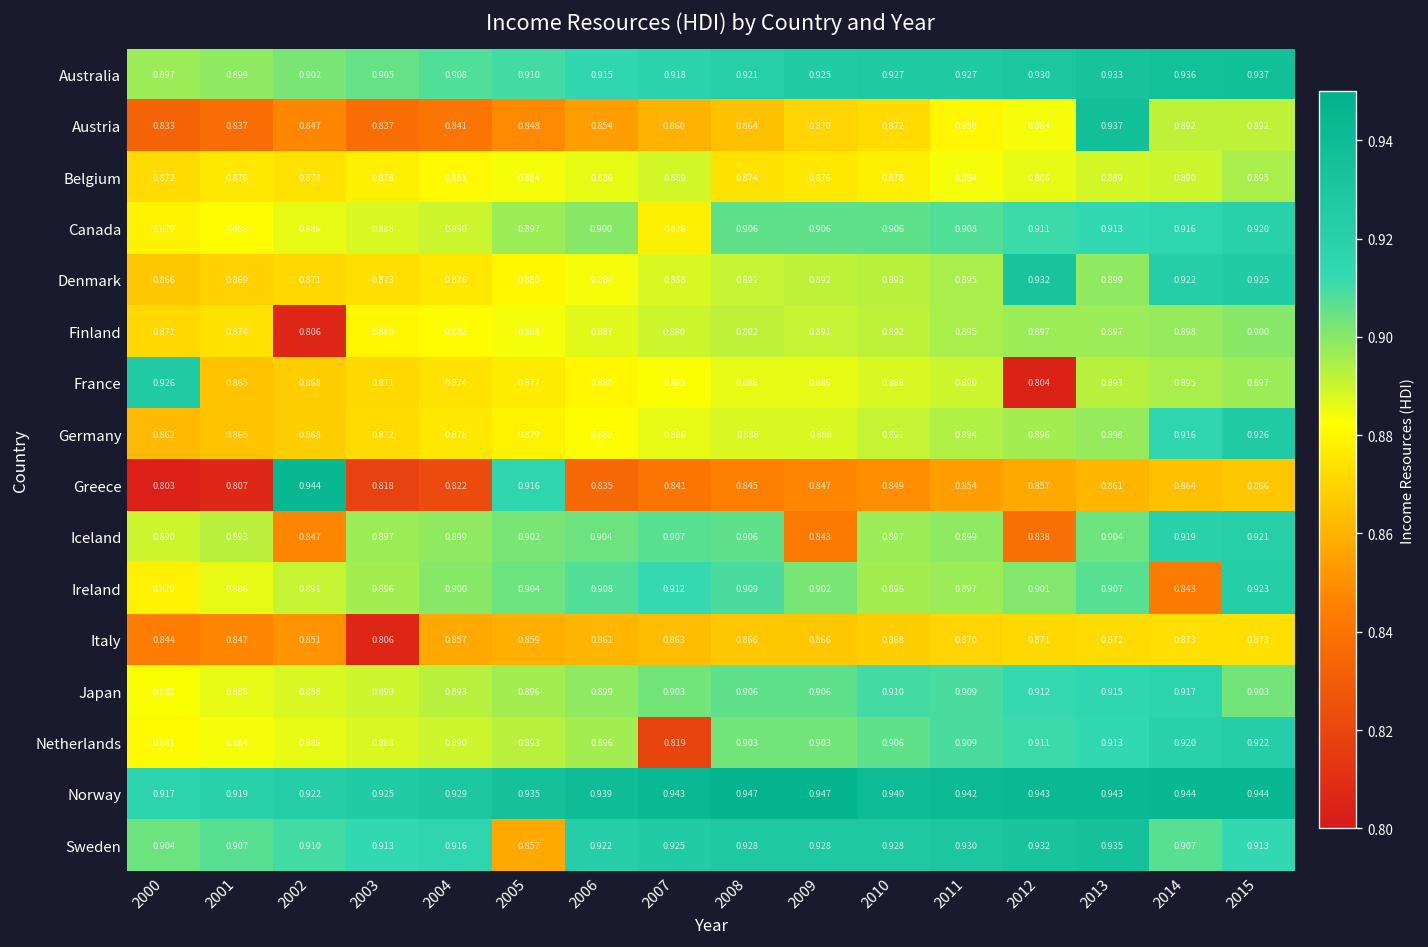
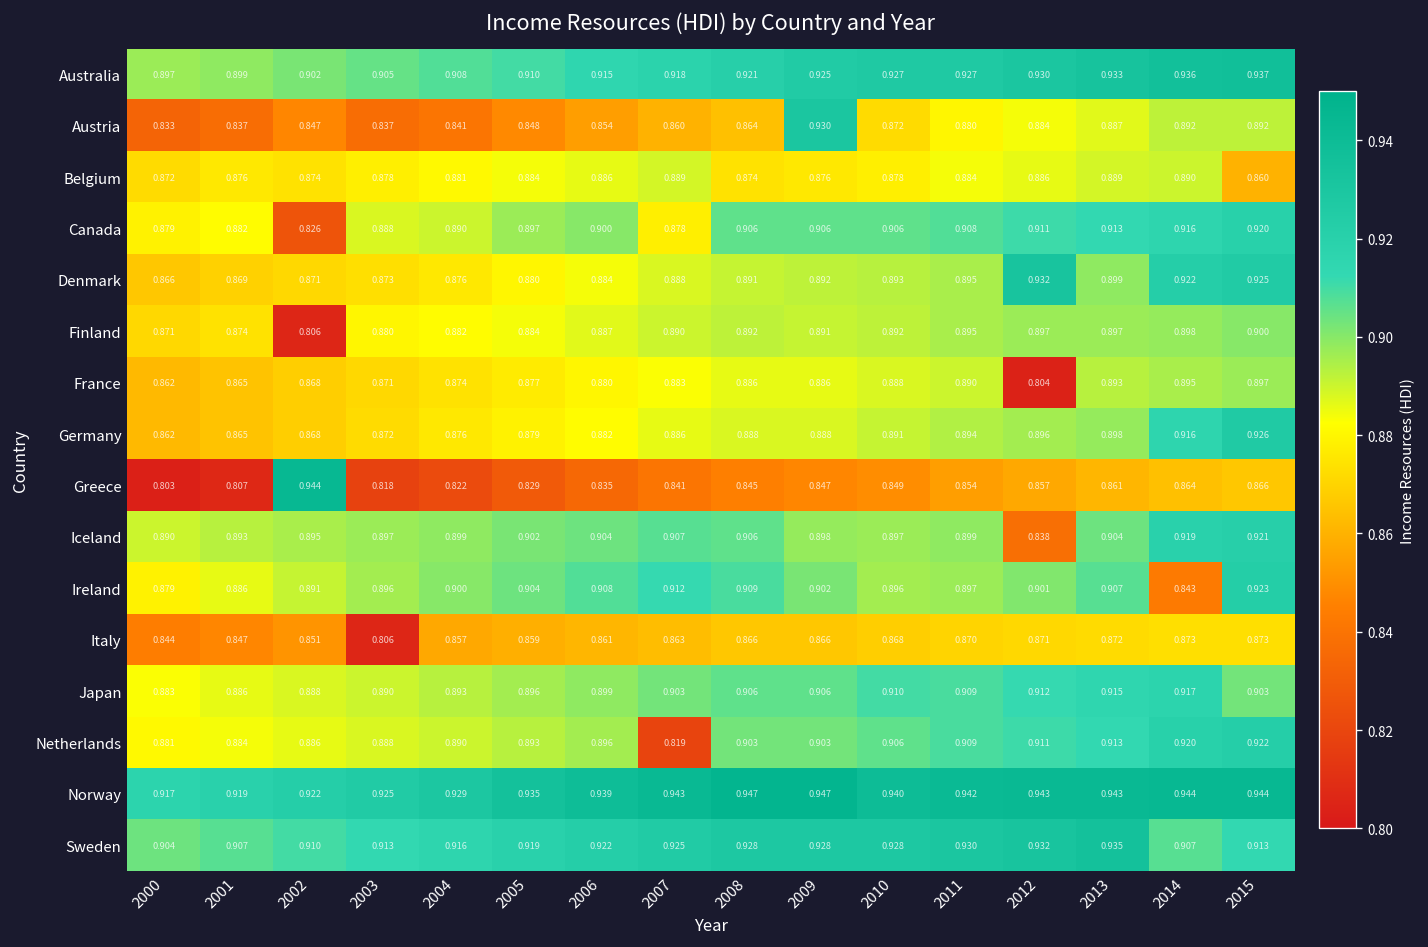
  {
    "Austria": {
      "2000": 0.833,
      "2001": 0.837,
      "2002": 0.847,
      "2003": 0.837,
      "2004": 0.841,
      "2005": 0.848,
      "2006": 0.854,
      "2007": 0.860,
      "2008": 0.864,
-     "2009": 0.870,
+     "2009": 0.930,
      "2010": 0.872,
      "2011": 0.880,
      "2012": 0.884,
-     "2013": 0.937,
+     "2013": 0.887,
      "2014": 0.892,
      "2015": 0.892
    },
    "Belgium": {
      "2000": 0.872,
      "2001": 0.876,
      "2002": 0.874,
      "2003": 0.878,
      "2004": 0.881,
      "2005": 0.884,
      "2006": 0.886,
      "2007": 0.889,
      "2008": 0.874,
      "2009": 0.876,
      "2010": 0.878,
      "2011": 0.884,
      "2012": 0.886,
      "2013": 0.889,
      "2014": 0.890,
-     "2015": 0.895
+     "2015": 0.860
    },
    "Canada": {
      "2000": 0.879,
      "2001": 0.882,
-     "2002": 0.886,
+     "2002": 0.826,
      "2003": 0.888,
      "2004": 0.890,
      "2005": 0.897,
      "2006": 0.900,
      "2007": 0.878,
      "2008": 0.906,
      "2009": 0.906,
      "2010": 0.906,
      "2011": 0.908,
      "2012": 0.911,
      "2013": 0.913,
      "2014": 0.916,
      "2015": 0.920
    },
    "France": {
-     "2000": 0.926,
+     "2000": 0.862,
      "2001": 0.865,
      "2002": 0.868,
      "2003": 0.871,
      "2004": 0.874,
      "2005": 0.877,
      "2006": 0.880,
      "2007": 0.883,
      "2008": 0.886,
      "2009": 0.886,
      "2010": 0.888,
      "2011": 0.890,
      "2012": 0.804,
      "2013": 0.893,
      "2014": 0.895,
      "2015": 0.897
    },
    "Greece": {
      "2000": 0.803,
      "2001": 0.807,
      "2002": 0.944,
      "2003": 0.818,
      "2004": 0.822,
-     "2005": 0.916,
+     "2005": 0.829,
      "2006": 0.835,
      "2007": 0.841,
      "2008": 0.845,
      "2009": 0.847,
      "2010": 0.849,
      "2011": 0.854,
      "2012": 0.857,
      "2013": 0.861,
      "2014": 0.864,
      "2015": 0.866
    },
    "Iceland": {
      "2000": 0.890,
      "2001": 0.893,
-     "2002": 0.847,
+     "2002": 0.895,
      "2003": 0.897,
      "2004": 0.899,
      "2005": 0.902,
      "2006": 0.904,
      "2007": 0.907,
      "2008": 0.906,
-     "2009": 0.843,
+     "2009": 0.898,
      "2010": 0.897,
      "2011": 0.899,
      "2012": 0.838,
      "2013": 0.904,
      "2014": 0.919,
      "2015": 0.921
    },
    "Sweden": {
      "2000": 0.904,
      "2001": 0.907,
      "2002": 0.910,
      "2003": 0.913,
      "2004": 0.916,
-     "2005": 0.857,
+     "2005": 0.919,
      "2006": 0.922,
      "2007": 0.925,
      "2008": 0.928,
      "2009": 0.928,
      "2010": 0.928,
      "2011": 0.930,
      "2012": 0.932,
      "2013": 0.935,
      "2014": 0.907,
      "2015": 0.913
    }
  }
